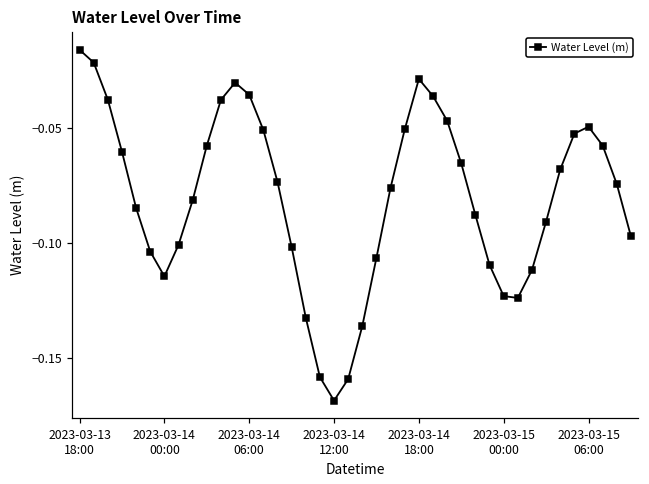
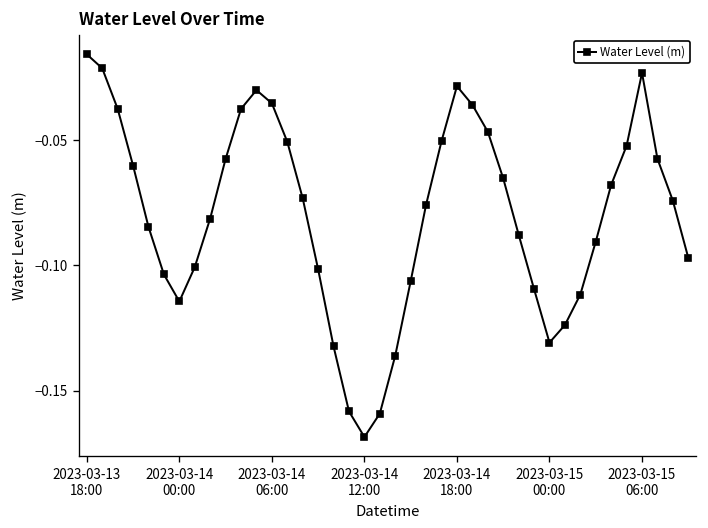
  {
    "2023-03-13 18:00": -0.016,
    "2023-03-14 00:00": -0.114,
    "2023-03-14 06:00": -0.035,
    "2023-03-14 12:00": -0.169,
    "2023-03-14 18:00": -0.029,
-   "2023-03-15 00:00": -0.123,
-   "2023-03-15 06:00": -0.049
+   "2023-03-15 00:00": -0.131,
+   "2023-03-15 06:00": -0.023
  }
